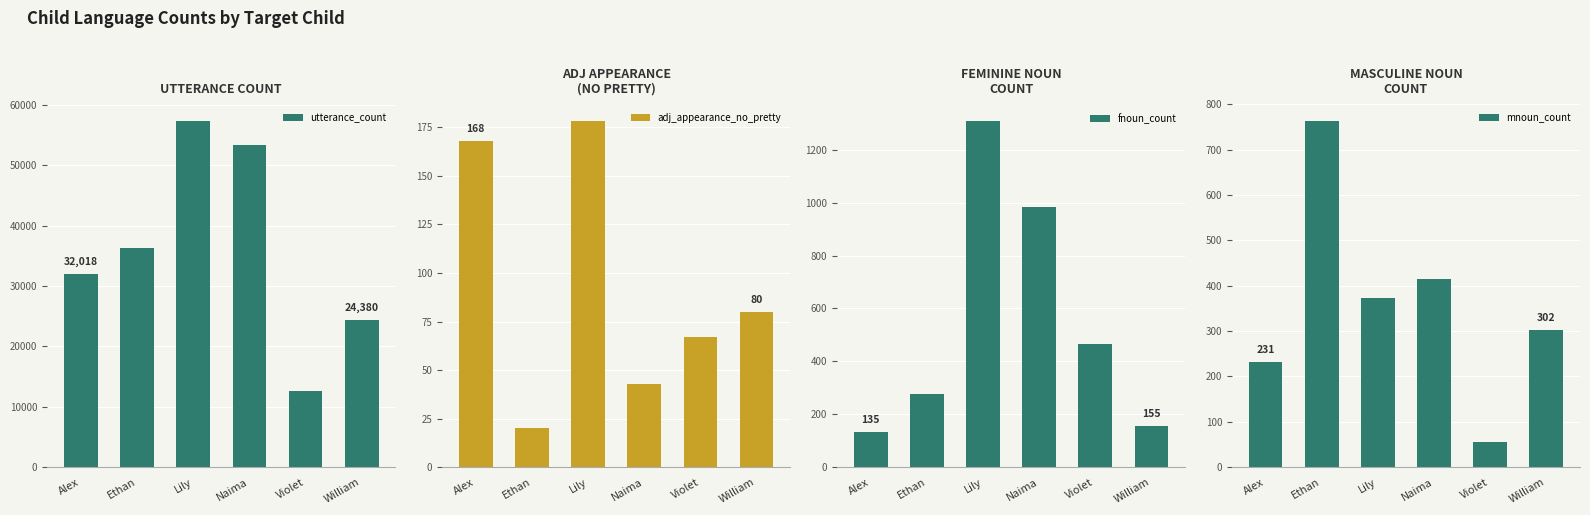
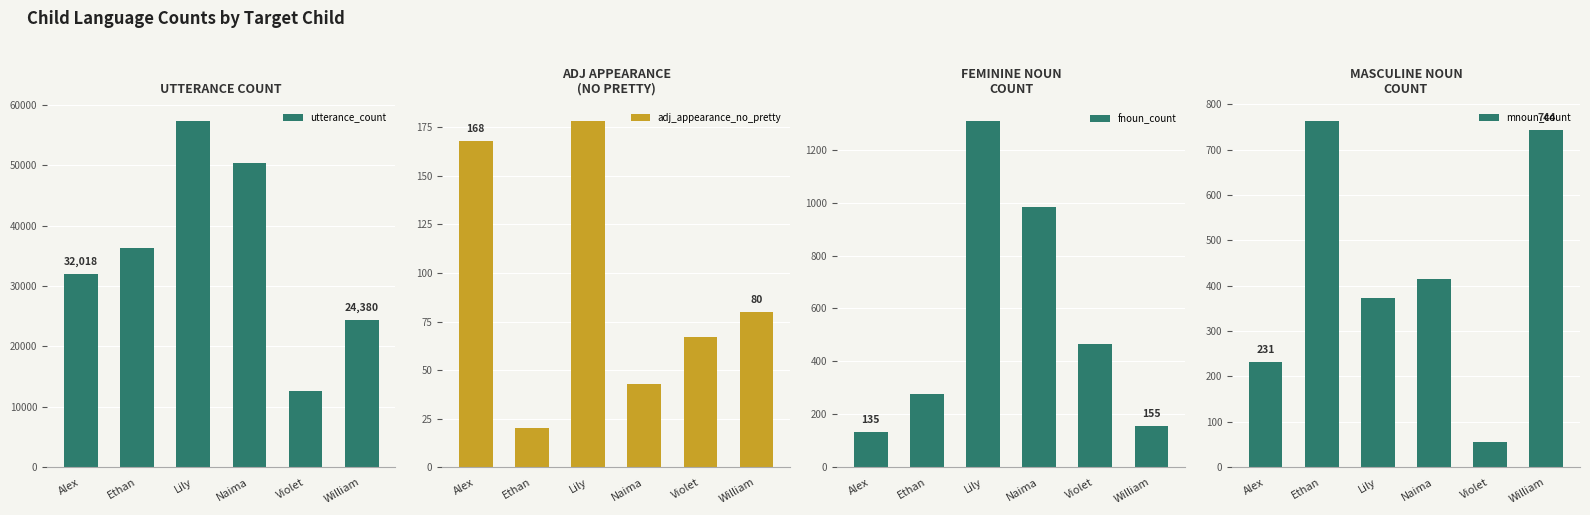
  {
    "UTTERANCE COUNT": {
      "Ethan": 36000,
      "Lily": 57000,
-     "Naima": 53000,
+     "Naima": 50000,
      "Violet": 13000
    },
    "ADJ APPEARANCE (NO PRETTY)": {
      "Alex": 168,
      "William": 80
    },
    "FEMININE NOUN COUNT": {
      "Alex": 135,
      "William": 155
    },
    "MASCULINE NOUN COUNT": {
      "Alex": 231,
-     "William": 302
+     "William": 744
    }
  }
